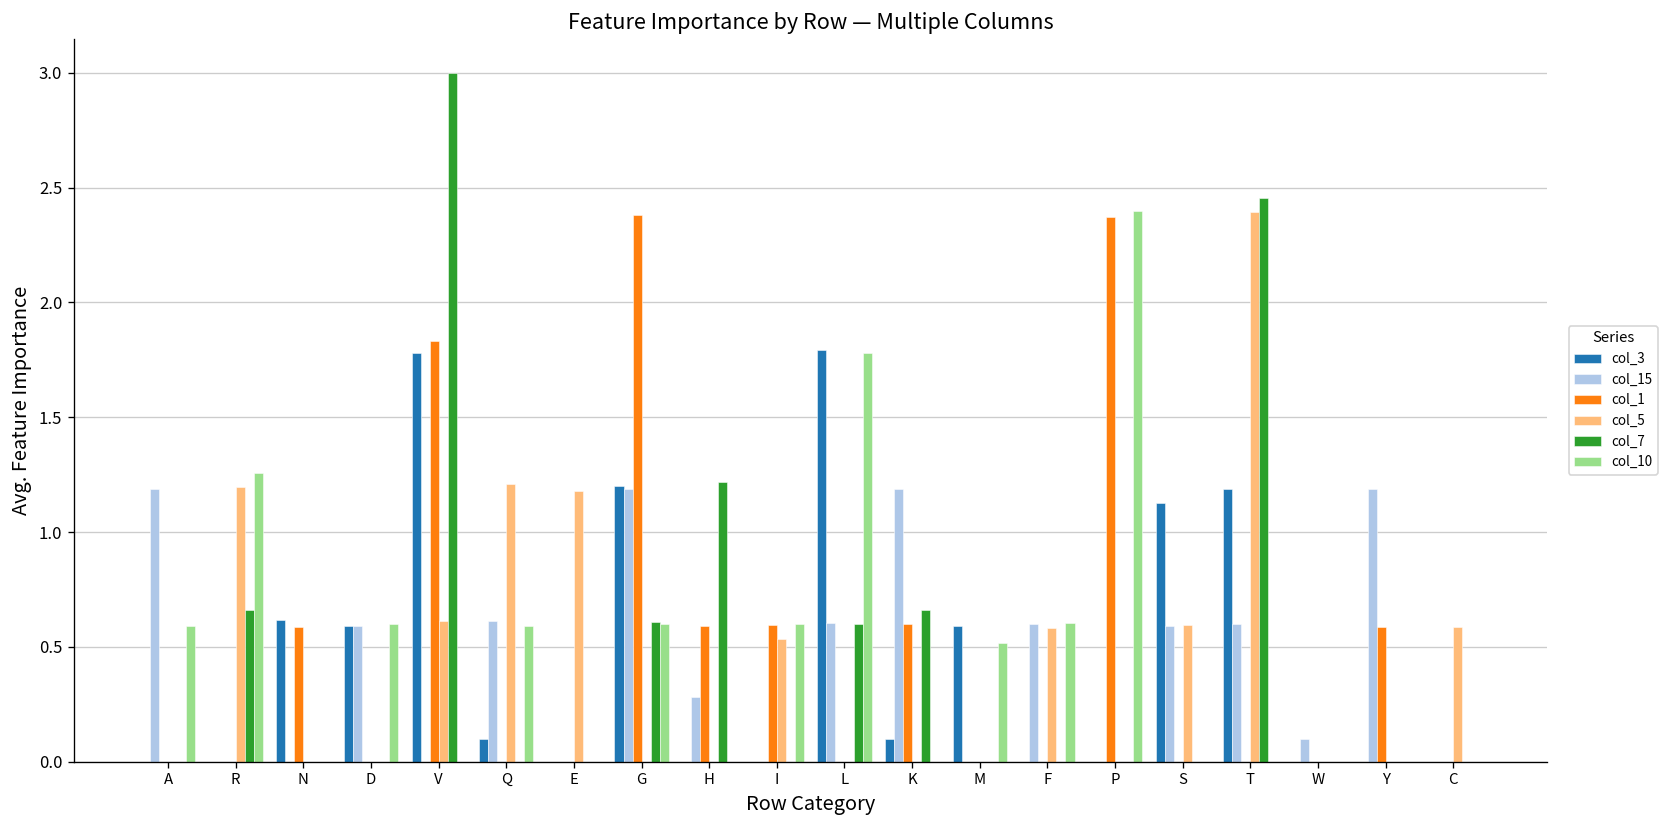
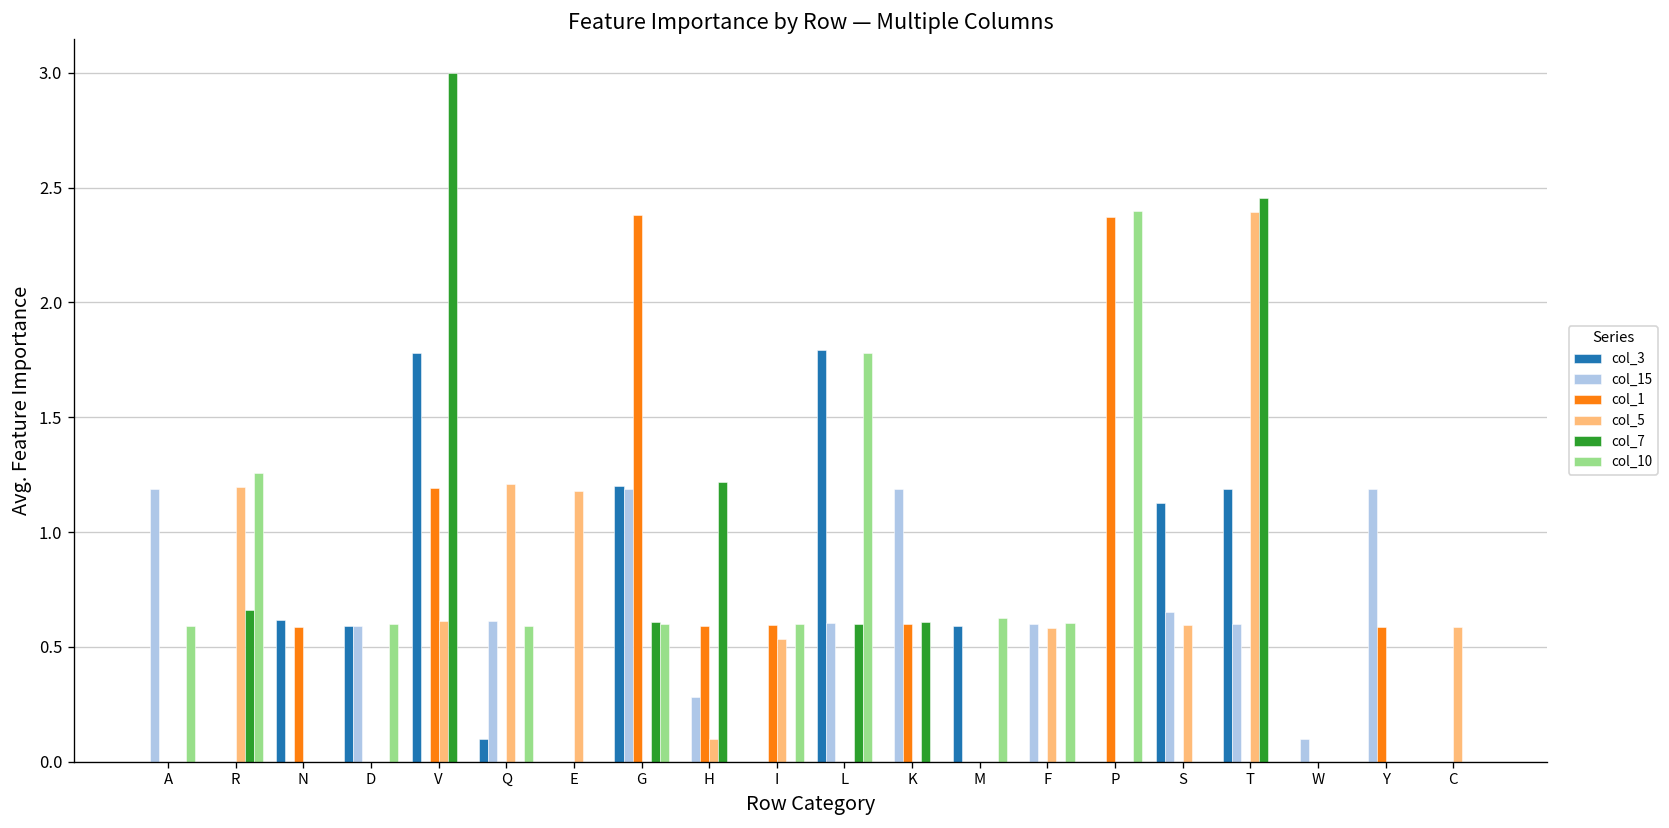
  {
    "col_3": {
      "A": 0.0,
      "R": 0.0,
      "N": 0.62,
      "D": 0.6,
      "V": 1.78,
      "Q": 0.1,
      "E": 0.0,
      "G": 1.2,
      "H": 0.0,
      "I": 0.0,
      "L": 1.8,
-     "K": 0.1,
+     "K": 0.0,
      "M": 0.6,
      "F": 0.0,
      "P": 0.0,
      "S": 1.13,
      "T": 1.2,
      "W": 0.0,
      "Y": 0.0,
      "C": 0.0
    },
    "col_15": {
      "A": 1.19,
      "R": 0.00,
      "N": 0.00,
      "D": 0.59,
      "V": 0.00,
      "Q": 0.61,
      "E": 0.00,
      "G": 1.19,
      "H": 0.28,
      "I": 0.00,
      "L": 0.60,
      "K": 1.19,
      "M": 0.00,
      "F": 0.60,
      "P": 0.00,
-     "S": 0.59,
+     "S": 0.65,
      "T": 0.60,
      "W": 0.10,
      "Y": 1.19,
      "C": 0.00
    },
    "col_1": {
      "A": 0.00,
      "R": 0.00,
      "N": 0.59,
      "D": 0.00,
-     "V": 1.83,
+     "V": 1.19,
      "Q": 0.00,
      "E": 0.00,
      "G": 2.38,
      "H": 0.59,
      "I": 0.60,
      "L": 0.00,
      "K": 0.60,
      "M": 0.00,
      "F": 0.00,
      "P": 2.37,
      "S": 0.00,
      "T": 0.00,
      "W": 0.00,
      "Y": 0.59,
      "C": 0.00
    },
    "col_5": {
      "A": 0.0,
      "R": 1.2,
      "N": 0.0,
      "D": 0.0,
      "V": 0.6,
      "Q": 1.2,
      "E": 1.18,
      "G": 0.0,
-     "H": 0.0,
+     "H": 0.1,
      "I": 0.54,
      "L": 0.0,
      "K": 0.0,
      "M": 0.0,
      "F": 0.58,
      "P": 0.0,
      "S": 0.6,
      "T": 2.4,
      "W": 0.0,
      "Y": 0.0,
      "C": 0.6
    },
    "col_7": {
      "A": 0.00,
      "R": 0.66,
      "N": 0.00,
      "D": 0.00,
      "V": 3.00,
      "Q": 0.00,
      "E": 0.00,
      "G": 0.61,
      "H": 1.22,
      "I": 0.00,
      "L": 0.60,
-     "K": 0.66,
+     "K": 0.61,
      "M": 0.00,
      "F": 0.00,
      "P": 0.00,
      "S": 0.00,
      "T": 2.45,
      "W": 0.00,
      "Y": 0.00,
      "C": 0.00
    },
    "col_10": {
      "A": 0.59,
      "R": 1.26,
      "N": 0.00,
      "D": 0.60,
      "V": 0.00,
      "Q": 0.59,
      "E": 0.00,
      "G": 0.60,
      "H": 0.00,
      "I": 0.60,
      "L": 1.78,
      "K": 0.00,
-     "M": 0.51,
+     "M": 0.63,
      "F": 0.60,
      "P": 2.40,
      "S": 0.00,
      "T": 0.00,
      "W": 0.00,
      "Y": 0.00,
      "C": 0.00
    }
  }
